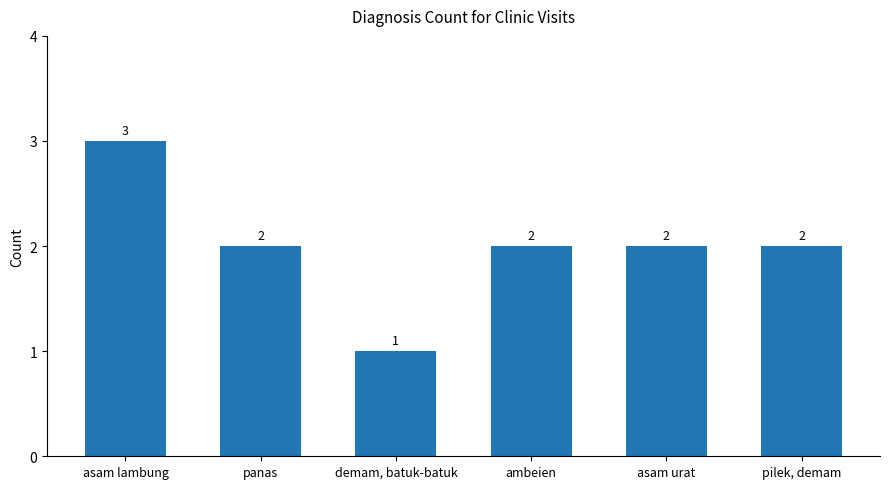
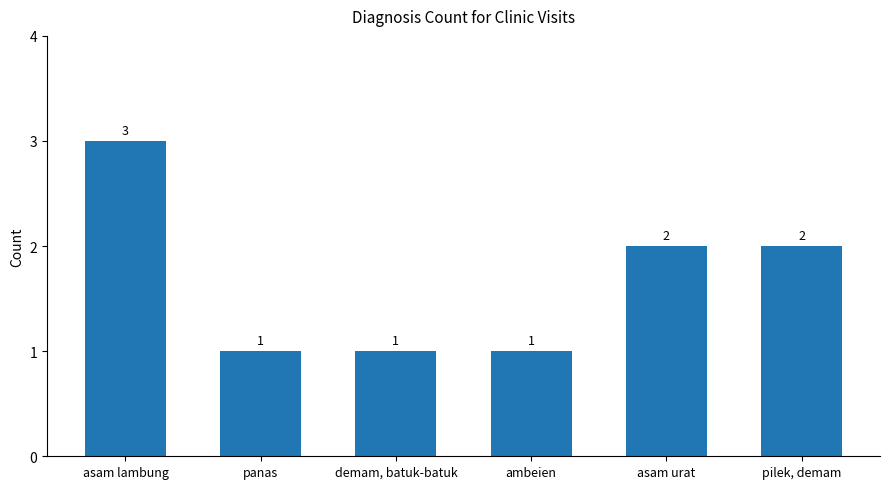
  {
    "asam lambung": 3,
-   "panas": 2,
+   "panas": 1,
    "demam, batuk-batuk": 1,
-   "ambeien": 2,
+   "ambeien": 1,
    "asam urat": 2,
    "pilek, demam": 2
  }
